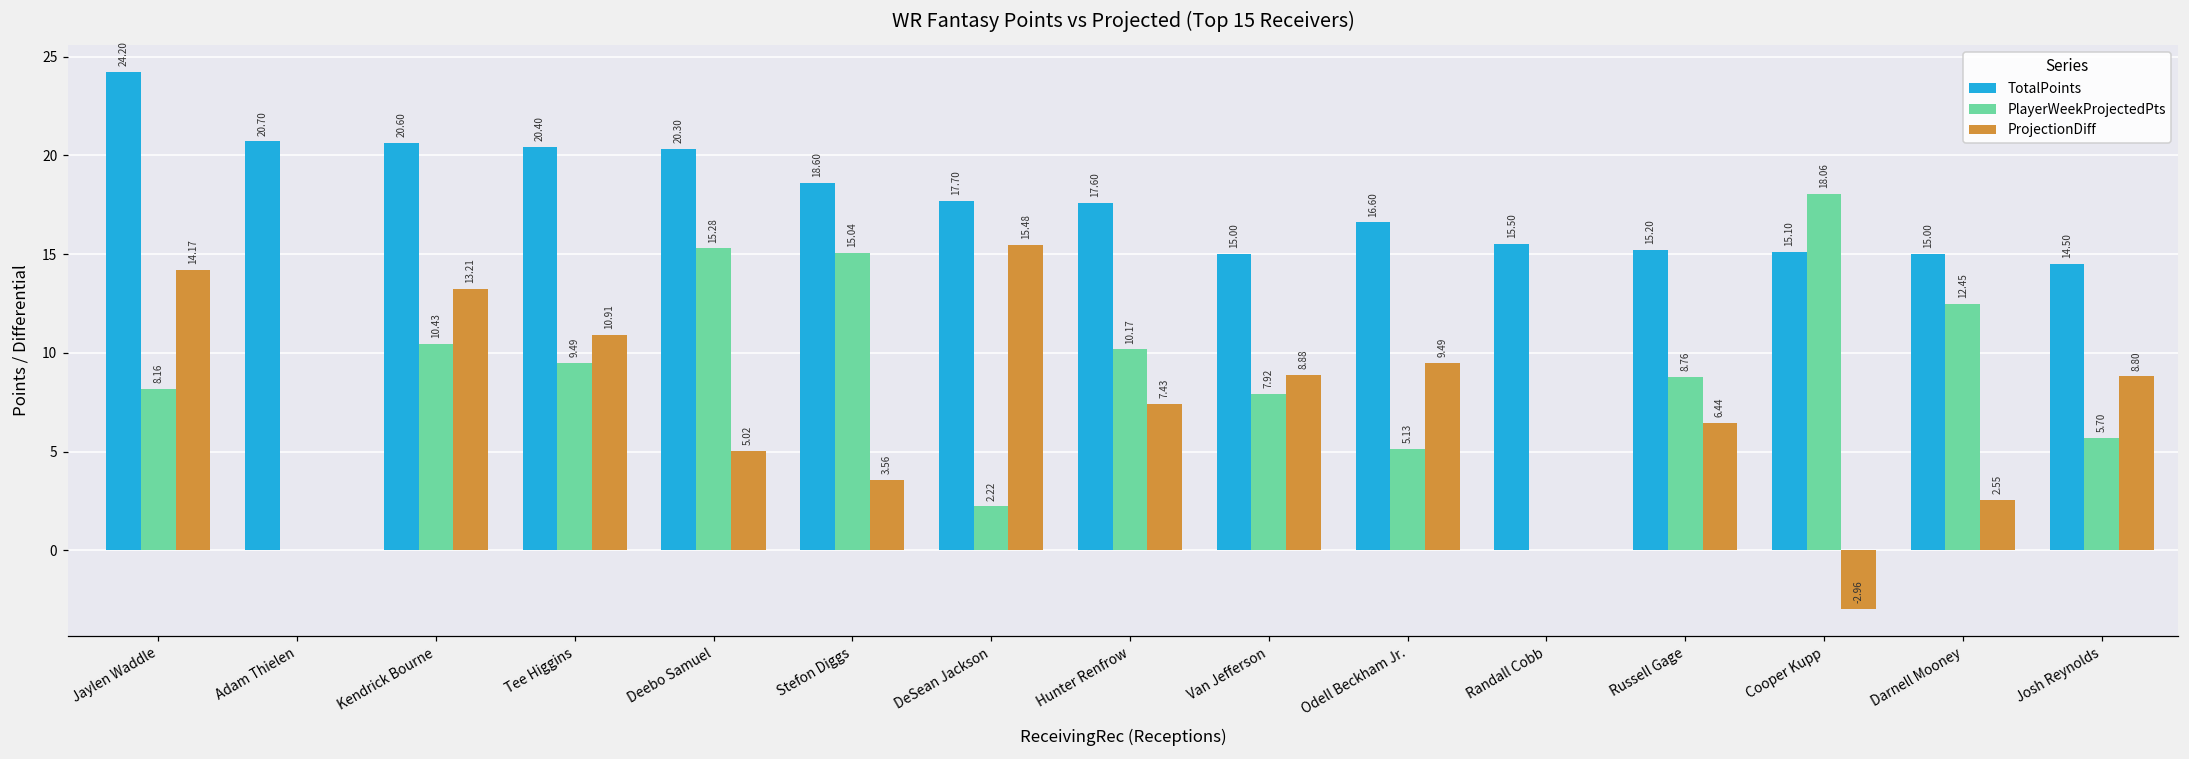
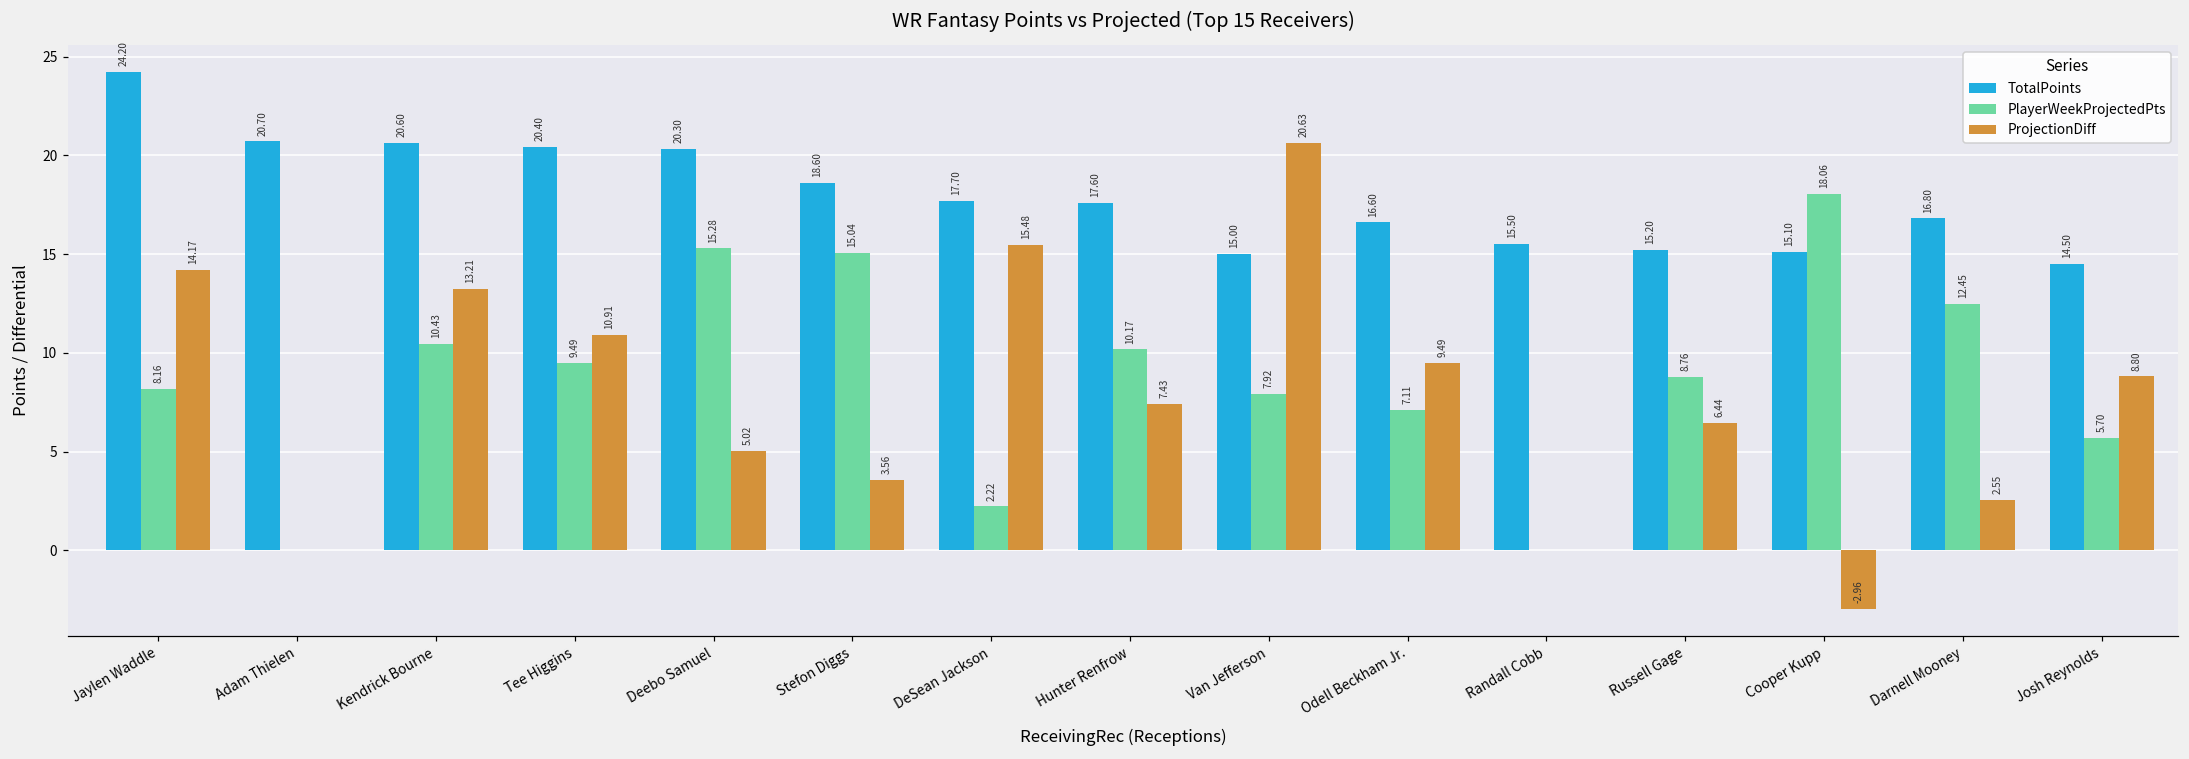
  {
    "TotalPoints": {
      "Jaylen Waddle": 24.20,
      "Adam Thielen": 20.70,
      "Kendrick Bourne": 20.60,
      "Tee Higgins": 20.40,
      "Deebo Samuel": 20.30,
      "Stefon Diggs": 18.60,
      "DeSean Jackson": 17.70,
      "Hunter Renfrow": 17.60,
      "Van Jefferson": 15.00,
      "Odell Beckham Jr.": 16.60,
      "Randall Cobb": 15.50,
      "Russell Gage": 15.20,
      "Cooper Kupp": 15.10,
-     "Darnell Mooney": 15.00,
+     "Darnell Mooney": 16.80,
      "Josh Reynolds": 14.50
    },
    "PlayerWeekProjectedPts": {
      "Jaylen Waddle": 8.16,
      "Kendrick Bourne": 10.43,
      "Tee Higgins": 9.49,
      "Deebo Samuel": 15.28,
      "Stefon Diggs": 15.04,
      "DeSean Jackson": 2.22,
      "Hunter Renfrow": 10.17,
      "Van Jefferson": 7.92,
-     "Odell Beckham Jr.": 5.13,
+     "Odell Beckham Jr.": 7.11,
      "Russell Gage": 8.76,
      "Cooper Kupp": 18.06,
      "Darnell Mooney": 12.45,
      "Josh Reynolds": 5.70
    },
    "ProjectionDiff": {
      "Jaylen Waddle": 14.17,
      "Kendrick Bourne": 13.21,
      "Tee Higgins": 10.91,
      "Deebo Samuel": 5.02,
      "Stefon Diggs": 3.56,
      "DeSean Jackson": 15.48,
      "Hunter Renfrow": 7.43,
-     "Van Jefferson": 8.88,
+     "Van Jefferson": 20.63,
      "Odell Beckham Jr.": 9.49,
      "Russell Gage": 6.44,
      "Cooper Kupp": -2.96,
      "Darnell Mooney": 2.55,
      "Josh Reynolds": 8.80
    }
  }
